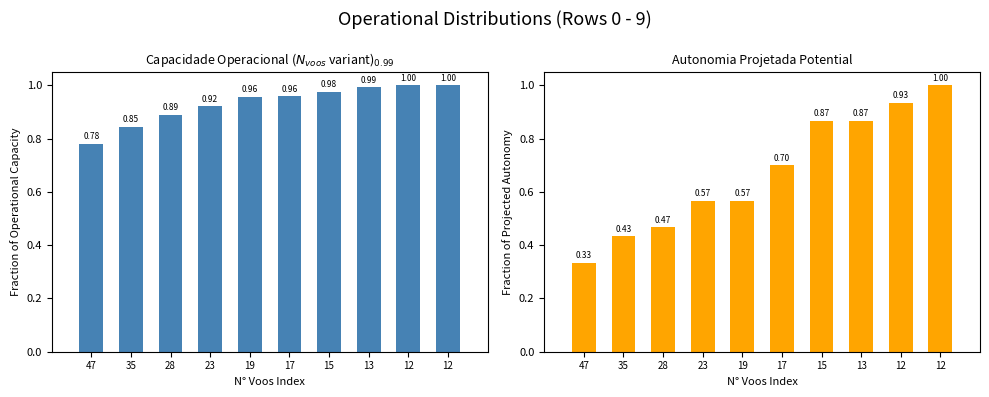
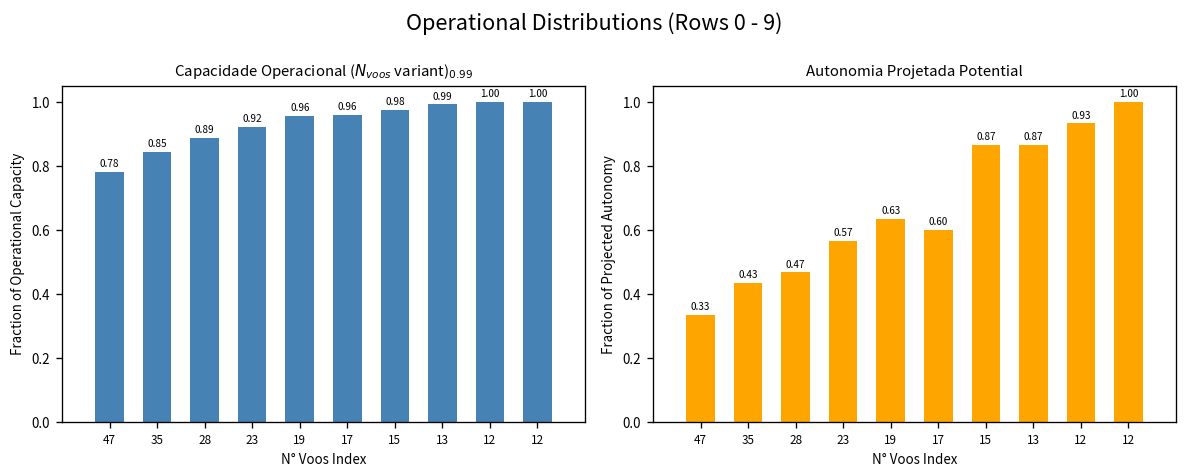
  {
    "Autonomia Projetada Potential": {
      "47": 0.33,
      "35": 0.43,
      "28": 0.47,
      "23": 0.57,
-     "19": 0.57,
-     "17": 0.70,
+     "19": 0.63,
+     "17": 0.60,
      "15": 0.87,
      "13": 0.87
    }
  }
